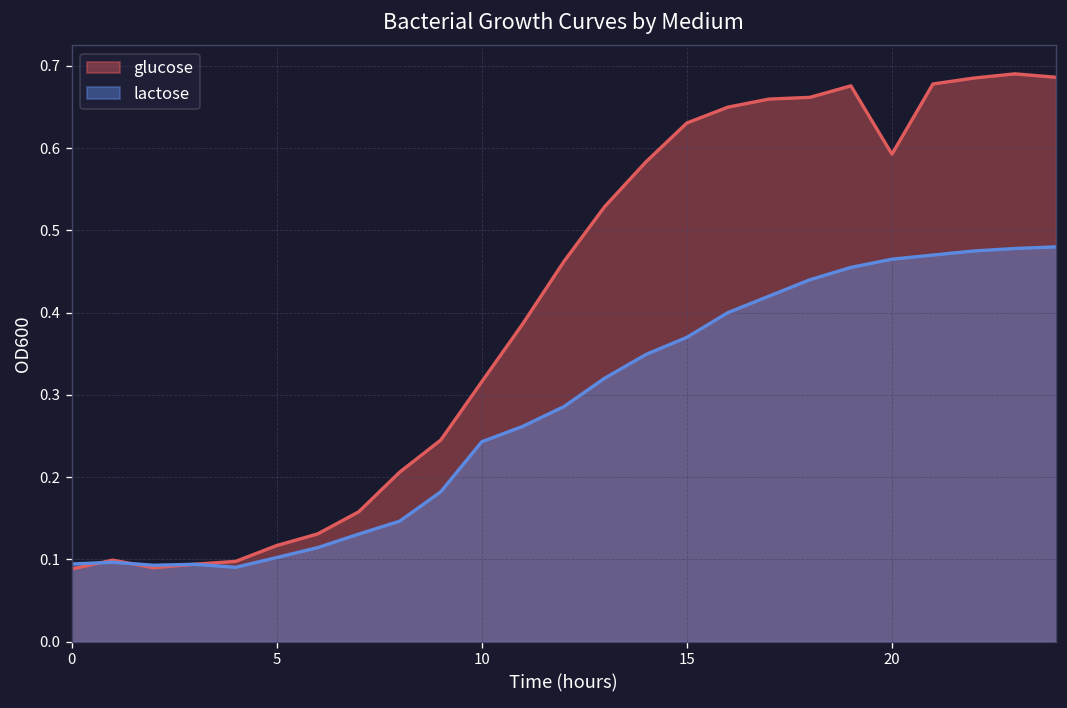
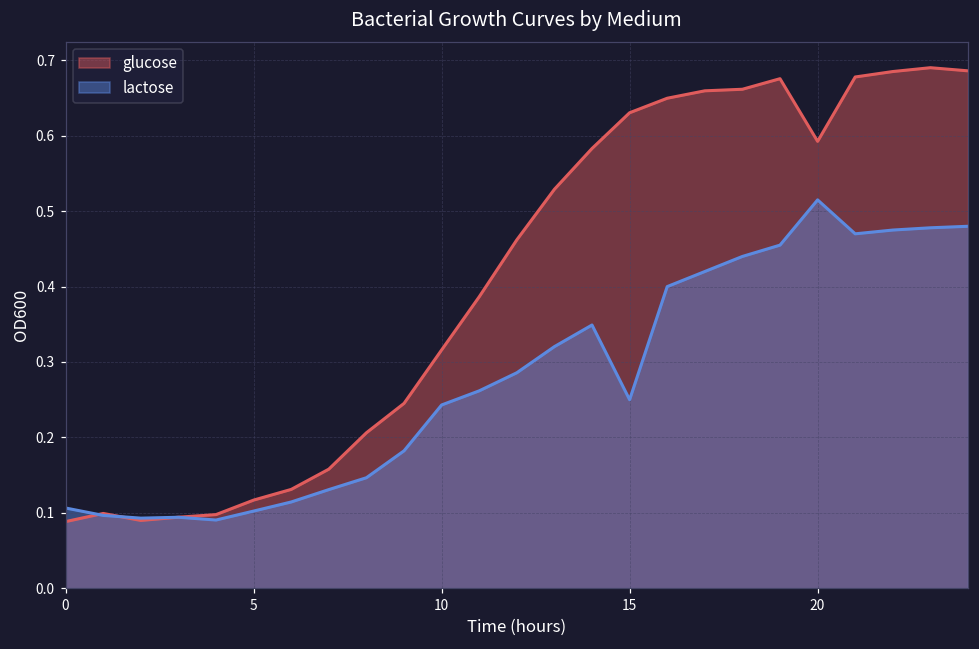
  {
    "glucose": {
      "0": 0.09,
      "5": 0.12,
      "10": 0.32,
      "15": 0.63,
      "20": 0.59
    },
    "lactose": {
-     "0": 0.09,
+     "0": 0.11,
      "5": 0.10,
      "10": 0.24,
-     "15": 0.37,
-     "20": 0.47
+     "15": 0.25,
+     "20": 0.52
    }
  }
